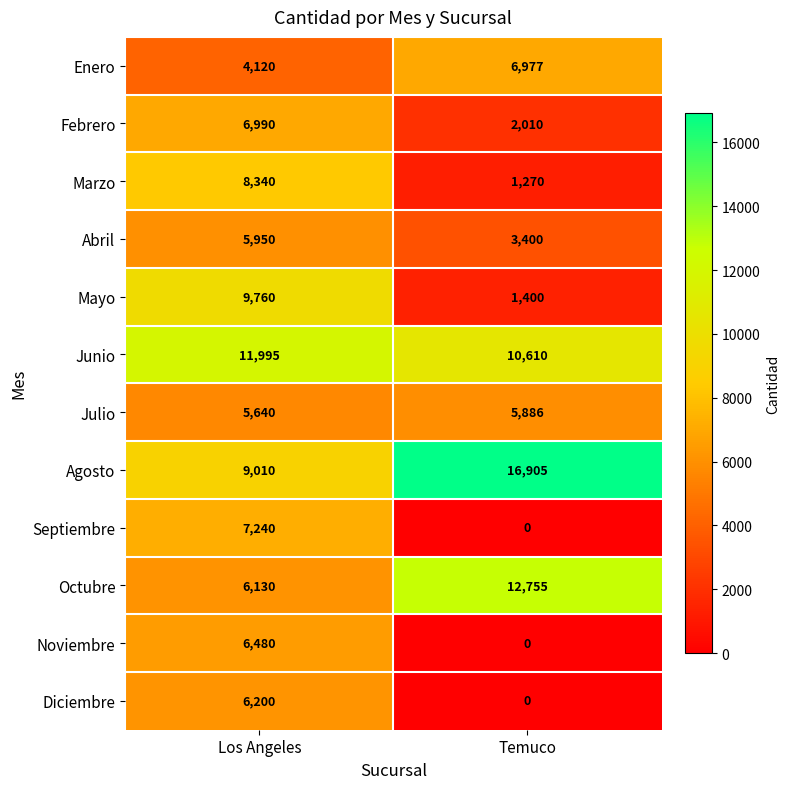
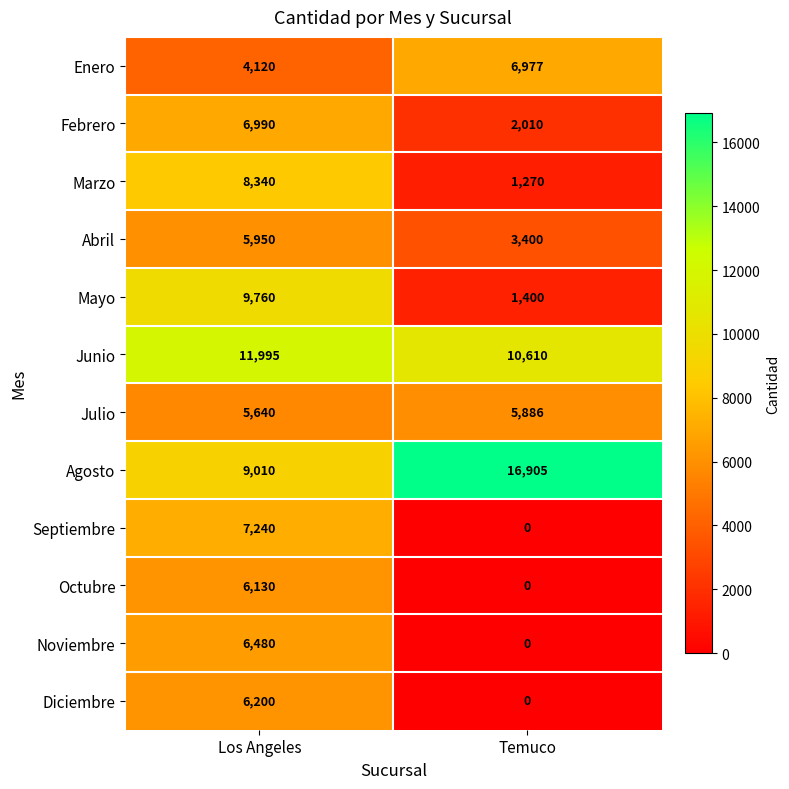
  {
    "Enero": {
      "Los Angeles": "4,120",
      "Temuco": "6,977"
    },
    "Febrero": {
      "Los Angeles": "6,990",
      "Temuco": "2,010"
    },
    "Marzo": {
      "Los Angeles": "8,340",
      "Temuco": "1,270"
    },
    "Abril": {
      "Los Angeles": "5,950",
      "Temuco": "3,400"
    },
    "Mayo": {
      "Los Angeles": "9,760",
      "Temuco": "1,400"
    },
    "Junio": {
      "Los Angeles": "11,995",
      "Temuco": "10,610"
    },
    "Julio": {
      "Los Angeles": "5,640",
      "Temuco": "5,886"
    },
    "Agosto": {
      "Los Angeles": "9,010",
      "Temuco": "16,905"
    },
    "Septiembre": {
      "Los Angeles": "7,240",
      "Temuco": "0"
    },
    "Octubre": {
      "Los Angeles": "6,130",
-     "Temuco": "12,755"
+     "Temuco": "0"
    },
    "Noviembre": {
      "Los Angeles": "6,480",
      "Temuco": "0"
    },
    "Diciembre": {
      "Los Angeles": "6,200",
      "Temuco": "0"
    }
  }
